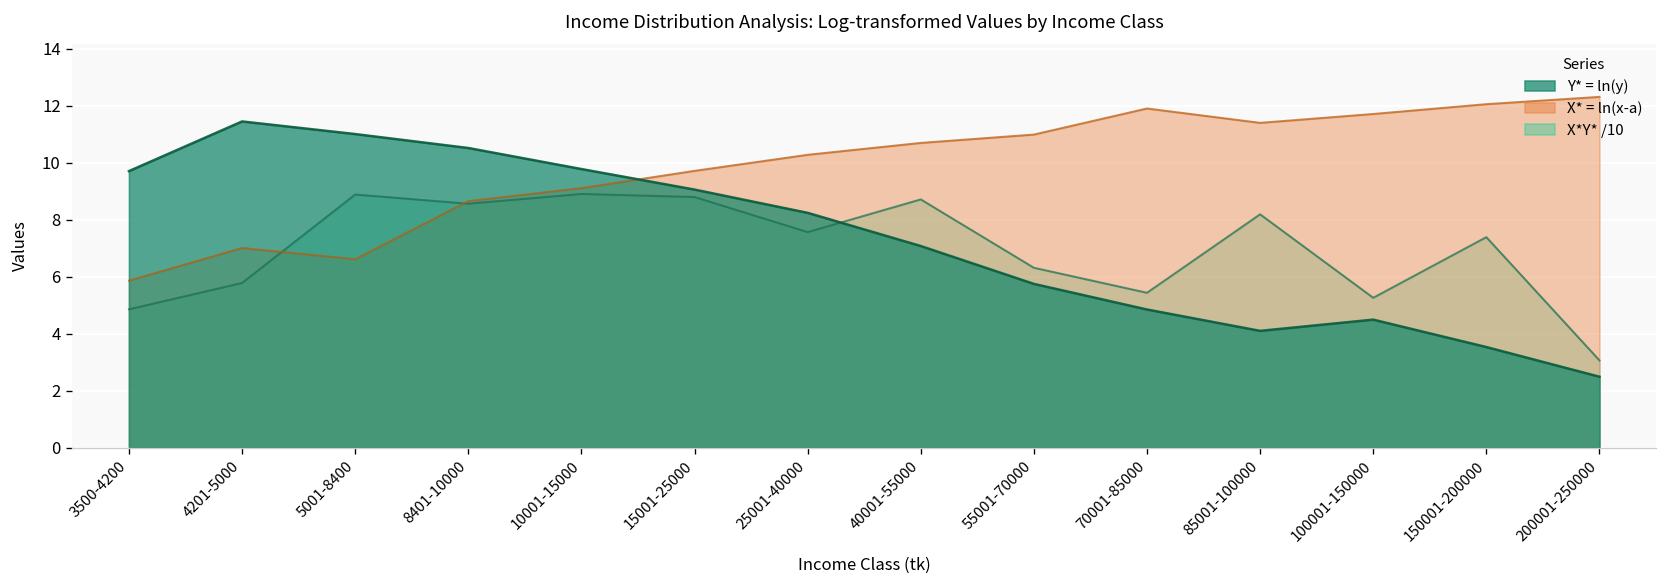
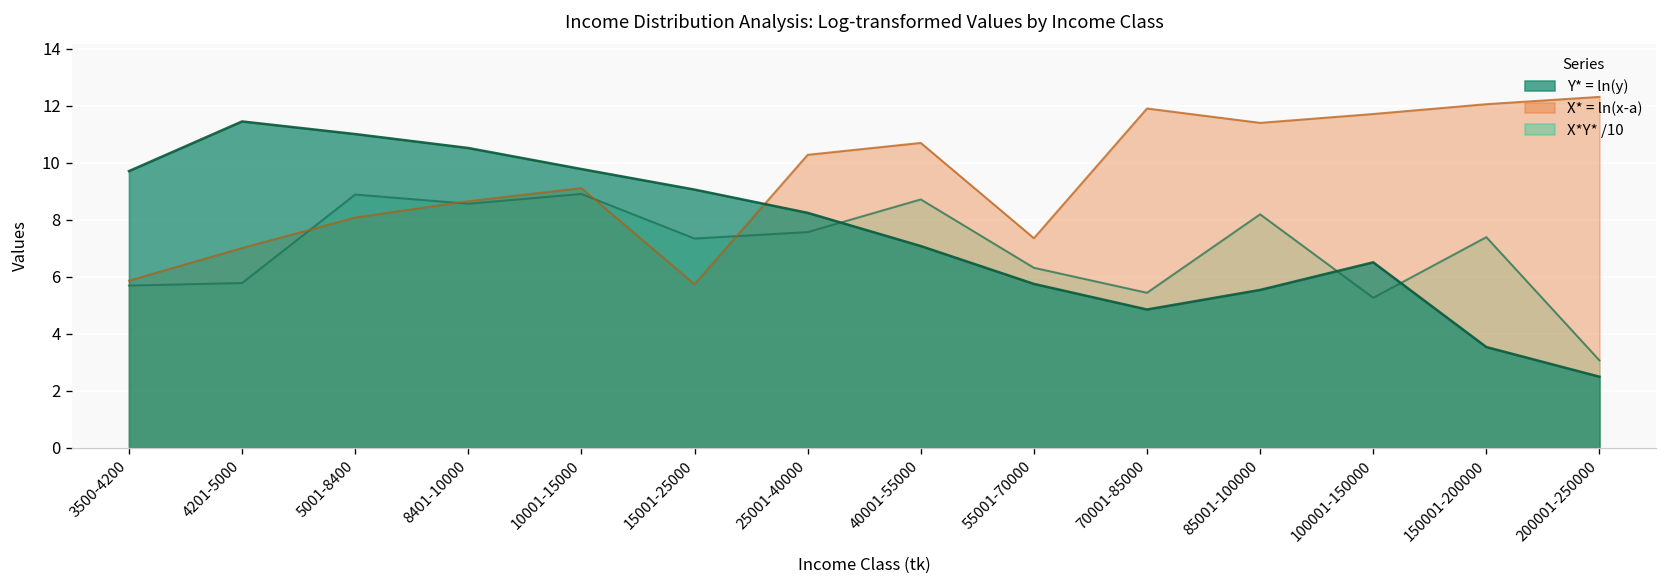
  {
    "X*Y* /10": {
-     "3500-4200": 4.9,
+     "3500-4200": 5.7,
      "4201-5000": 5.8,
      "5001-8400": 8.9,
      "10001-15000": 8.9,
-     "15001-25000": 8.8,
+     "15001-25000": 7.3,
      "25001-40000": 7.6,
      "40001-55000": 8.7,
      "55001-70000": 6.3,
      "70001-85000": 5.4,
      "85001-100000": 8.2,
      "100001-150000": 5.3,
      "150001-200000": 7.4,
      "200001-250000": 3.1
    },
    "X* = ln(x-a)": {
      "3500-4200": 5.9,
      "4201-5000": 7.0,
-     "5001-8400": 6.6,
+     "5001-8400": 8.1,
      "10001-15000": 9.1,
-     "15001-25000": 9.7,
+     "15001-25000": 5.7,
      "25001-40000": 10.3,
      "40001-55000": 10.7,
-     "55001-70000": 11.0,
+     "55001-70000": 7.3,
      "70001-85000": 11.9,
      "85001-100000": 11.4,
      "100001-150000": 11.7,
      "150001-200000": 12.1,
      "200001-250000": 12.3
    },
    "Y* = ln(y)": {
      "3500-4200": 9.7,
      "4201-5000": 11.4,
      "5001-8400": 11.0,
      "8401-10000": 10.5,
      "10001-15000": 9.8,
      "15001-25000": 9.1,
      "25001-40000": 8.2,
      "40001-55000": 7.1,
      "55001-70000": 5.7,
      "70001-85000": 4.8,
-     "85001-100000": 4.1,
-     "100001-150000": 4.5,
+     "85001-100000": 5.5,
+     "100001-150000": 6.5,
      "150001-200000": 3.5,
      "200001-250000": 2.5
    }
  }
